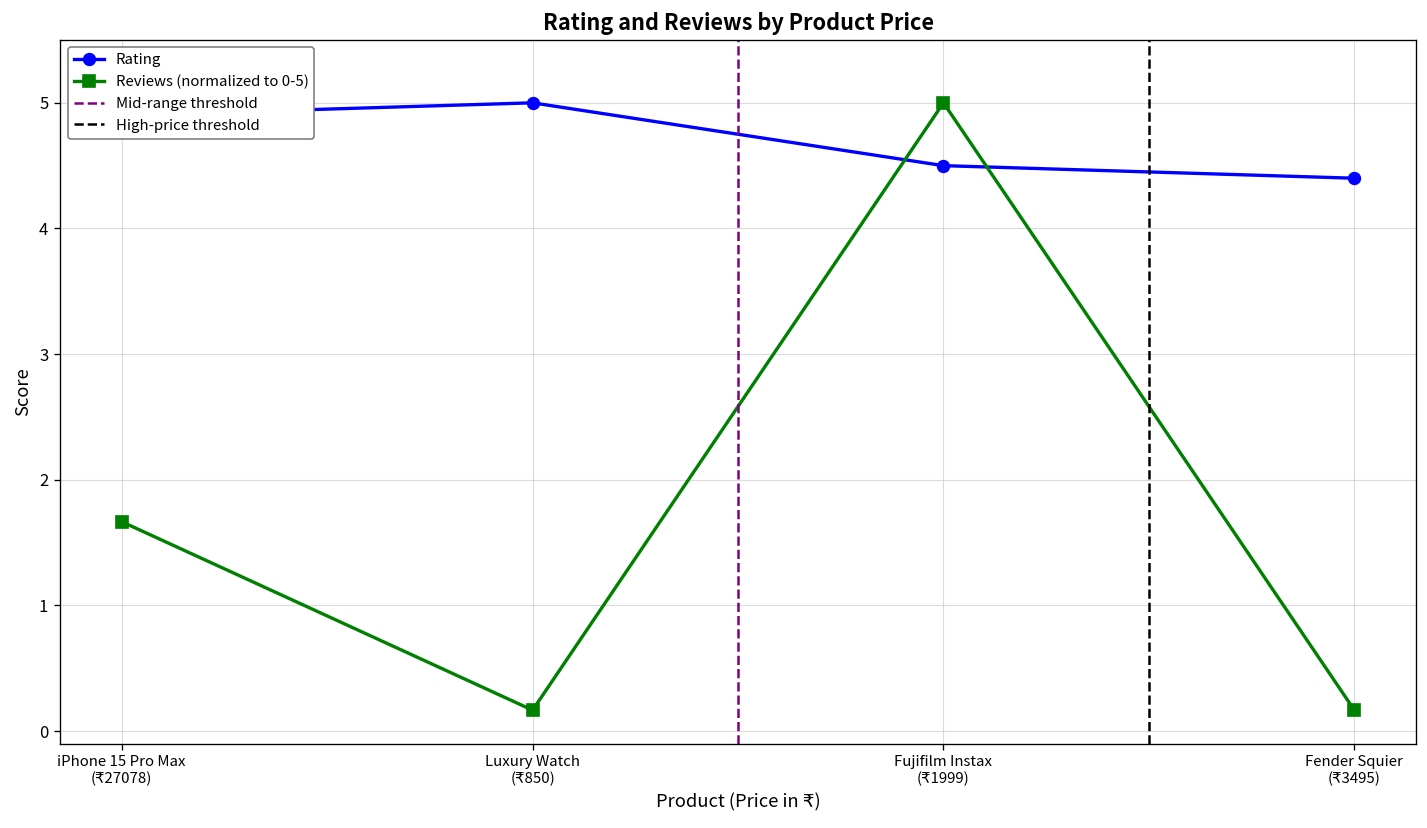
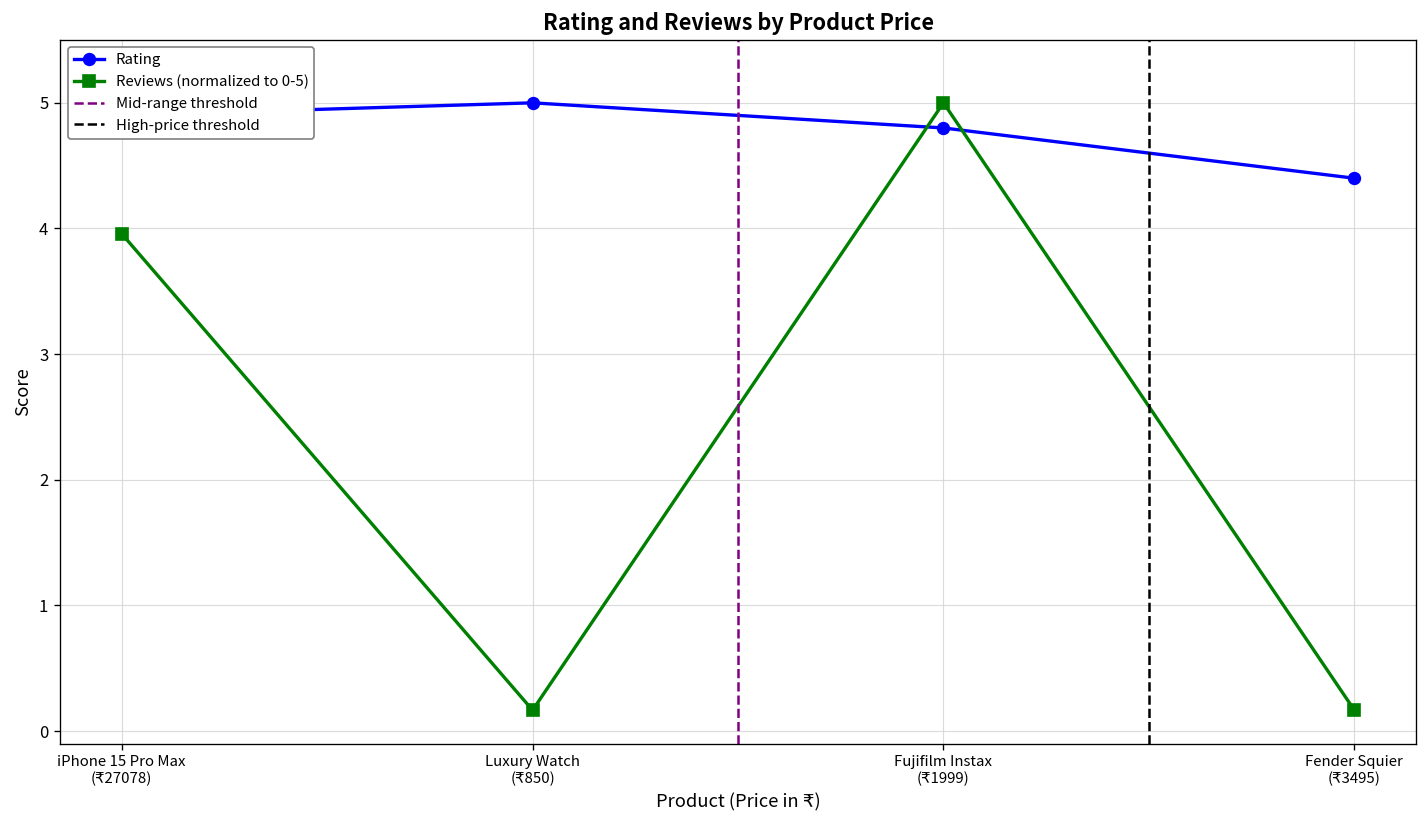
  {
    "Rating": {
      "Luxury Watch (₹850)": 5.0,
-     "Fujifilm Instax (₹1999)": 4.5,
+     "Fujifilm Instax (₹1999)": 4.8,
      "Fender Squier (₹3495)": 4.4
    },
    "Reviews (normalized to 0-5)": {
-     "iPhone 15 Pro Max (₹27078)": 1.67,
+     "iPhone 15 Pro Max (₹27078)": 3.96,
      "Luxury Watch (₹850)": 0.17,
      "Fujifilm Instax (₹1999)": 5.00,
      "Fender Squier (₹3495)": 0.17
    }
  }
